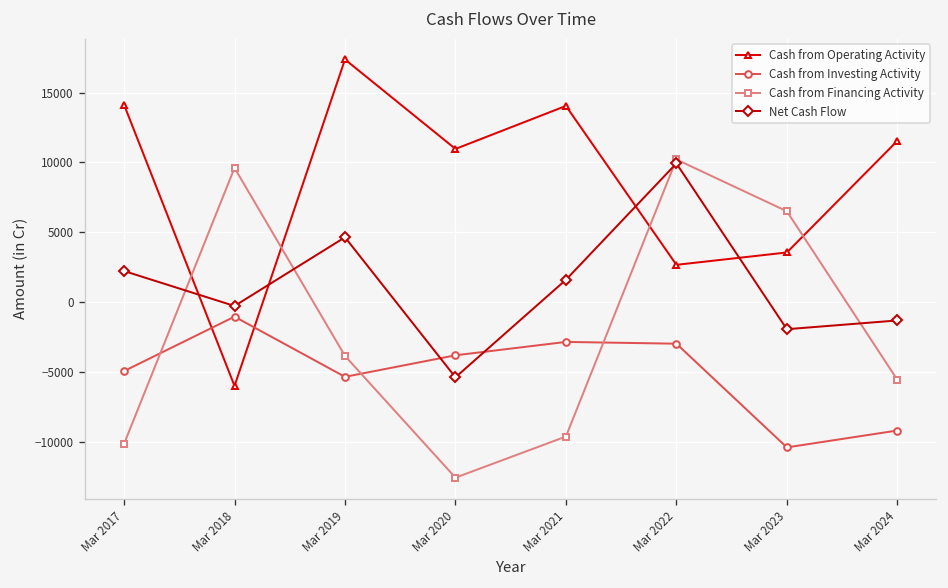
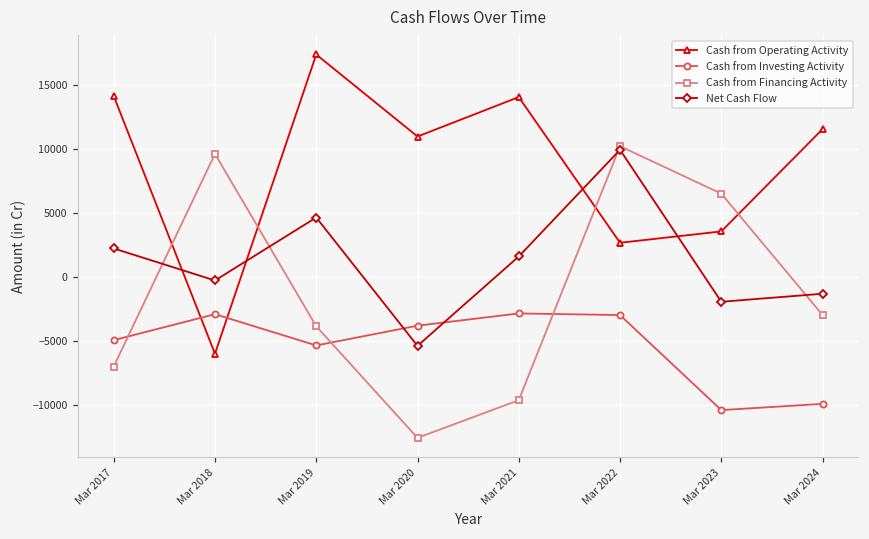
  {
    "Cash from Investing Activity": {
      "Mar 2017": -4900,
-     "Mar 2018": -1000,
+     "Mar 2018": -2900,
      "Mar 2019": -5300,
      "Mar 2020": -3800,
      "Mar 2021": -2800,
      "Mar 2022": -3000,
      "Mar 2023": -10400,
-     "Mar 2024": -9200
+     "Mar 2024": -9900
    },
    "Cash from Financing Activity": {
-     "Mar 2017": -10100,
+     "Mar 2017": -7000,
      "Mar 2018": 9600,
      "Mar 2019": -3800,
      "Mar 2020": -12500,
      "Mar 2021": -9600,
      "Mar 2022": 10200,
      "Mar 2023": 6500,
-     "Mar 2024": -5500
+     "Mar 2024": -3000
    }
  }
